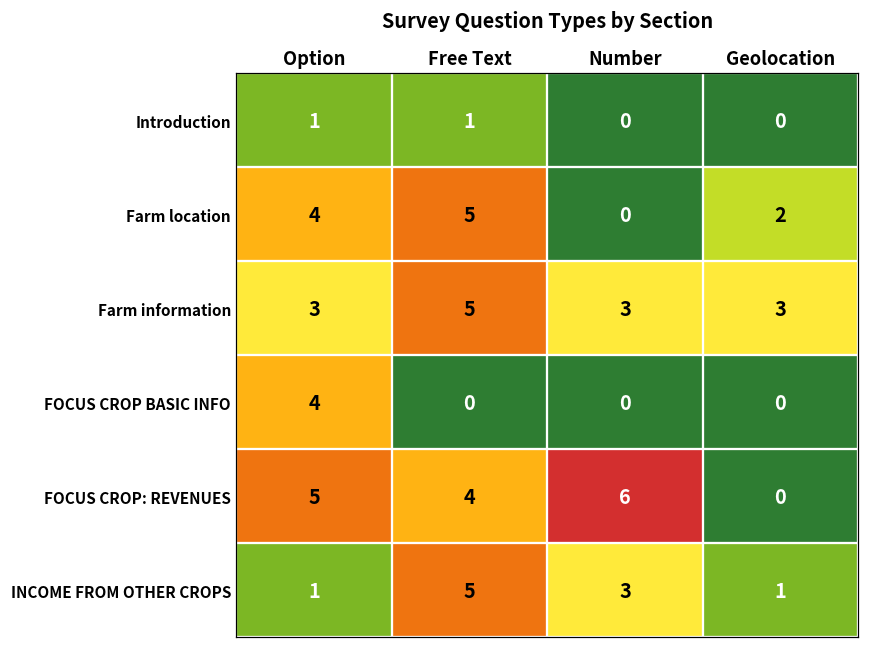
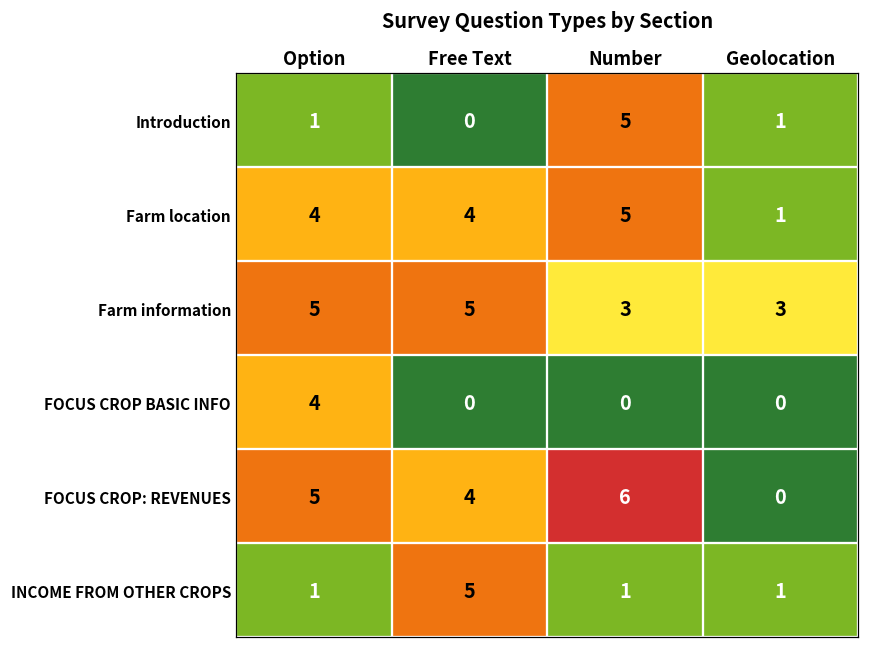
  {
    "Introduction": {
      "Option": 1,
-     "Free Text": 1,
-     "Number": 0,
-     "Geolocation": 0
+     "Free Text": 0,
+     "Number": 5,
+     "Geolocation": 1
    },
    "Farm location": {
      "Option": 4,
-     "Free Text": 5,
-     "Number": 0,
-     "Geolocation": 2
+     "Free Text": 4,
+     "Number": 5,
+     "Geolocation": 1
    },
    "Farm information": {
-     "Option": 3,
+     "Option": 5,
      "Free Text": 5,
      "Number": 3,
      "Geolocation": 3
    },
    "FOCUS CROP BASIC INFO": {
      "Option": 4,
      "Free Text": 0,
      "Number": 0,
      "Geolocation": 0
    },
    "FOCUS CROP: REVENUES": {
      "Option": 5,
      "Free Text": 4,
      "Number": 6,
      "Geolocation": 0
    },
    "INCOME FROM OTHER CROPS": {
      "Option": 1,
      "Free Text": 5,
-     "Number": 3,
+     "Number": 1,
      "Geolocation": 1
    }
  }
